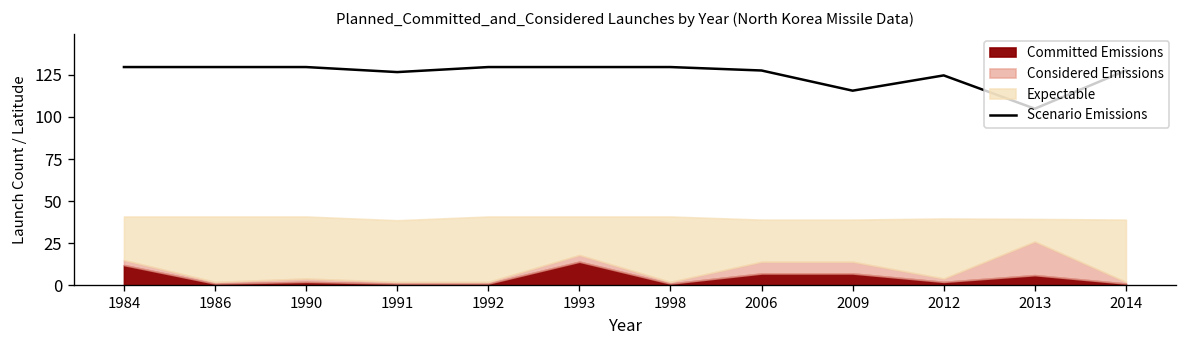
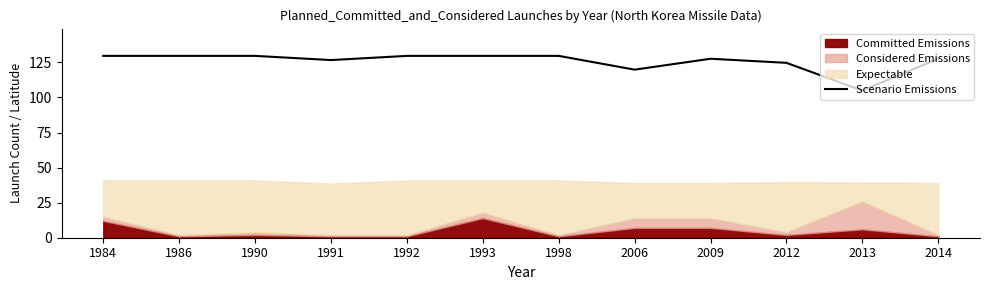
  {
    "Scenario Emissions": {
      "1984": 130,
      "1986": 130,
      "1990": 130,
      "1991": 127,
      "1992": 130,
      "1993": 130,
      "1998": 130,
-     "2006": 128,
-     "2009": 116,
+     "2006": 120,
+     "2009": 128,
      "2012": 125
    },
    "Committed Emissions": {
      "1984": 12,
      "1990": 2,
      "1993": 14,
      "2006": 7,
      "2009": 7,
      "2012": 2,
      "2013": 6
    },
    "Considered Emissions": {
      "1984": 3,
      "1990": 2,
      "1993": 4,
      "2006": 7,
      "2009": 7,
      "2012": 2,
      "2013": 20
    }
  }
